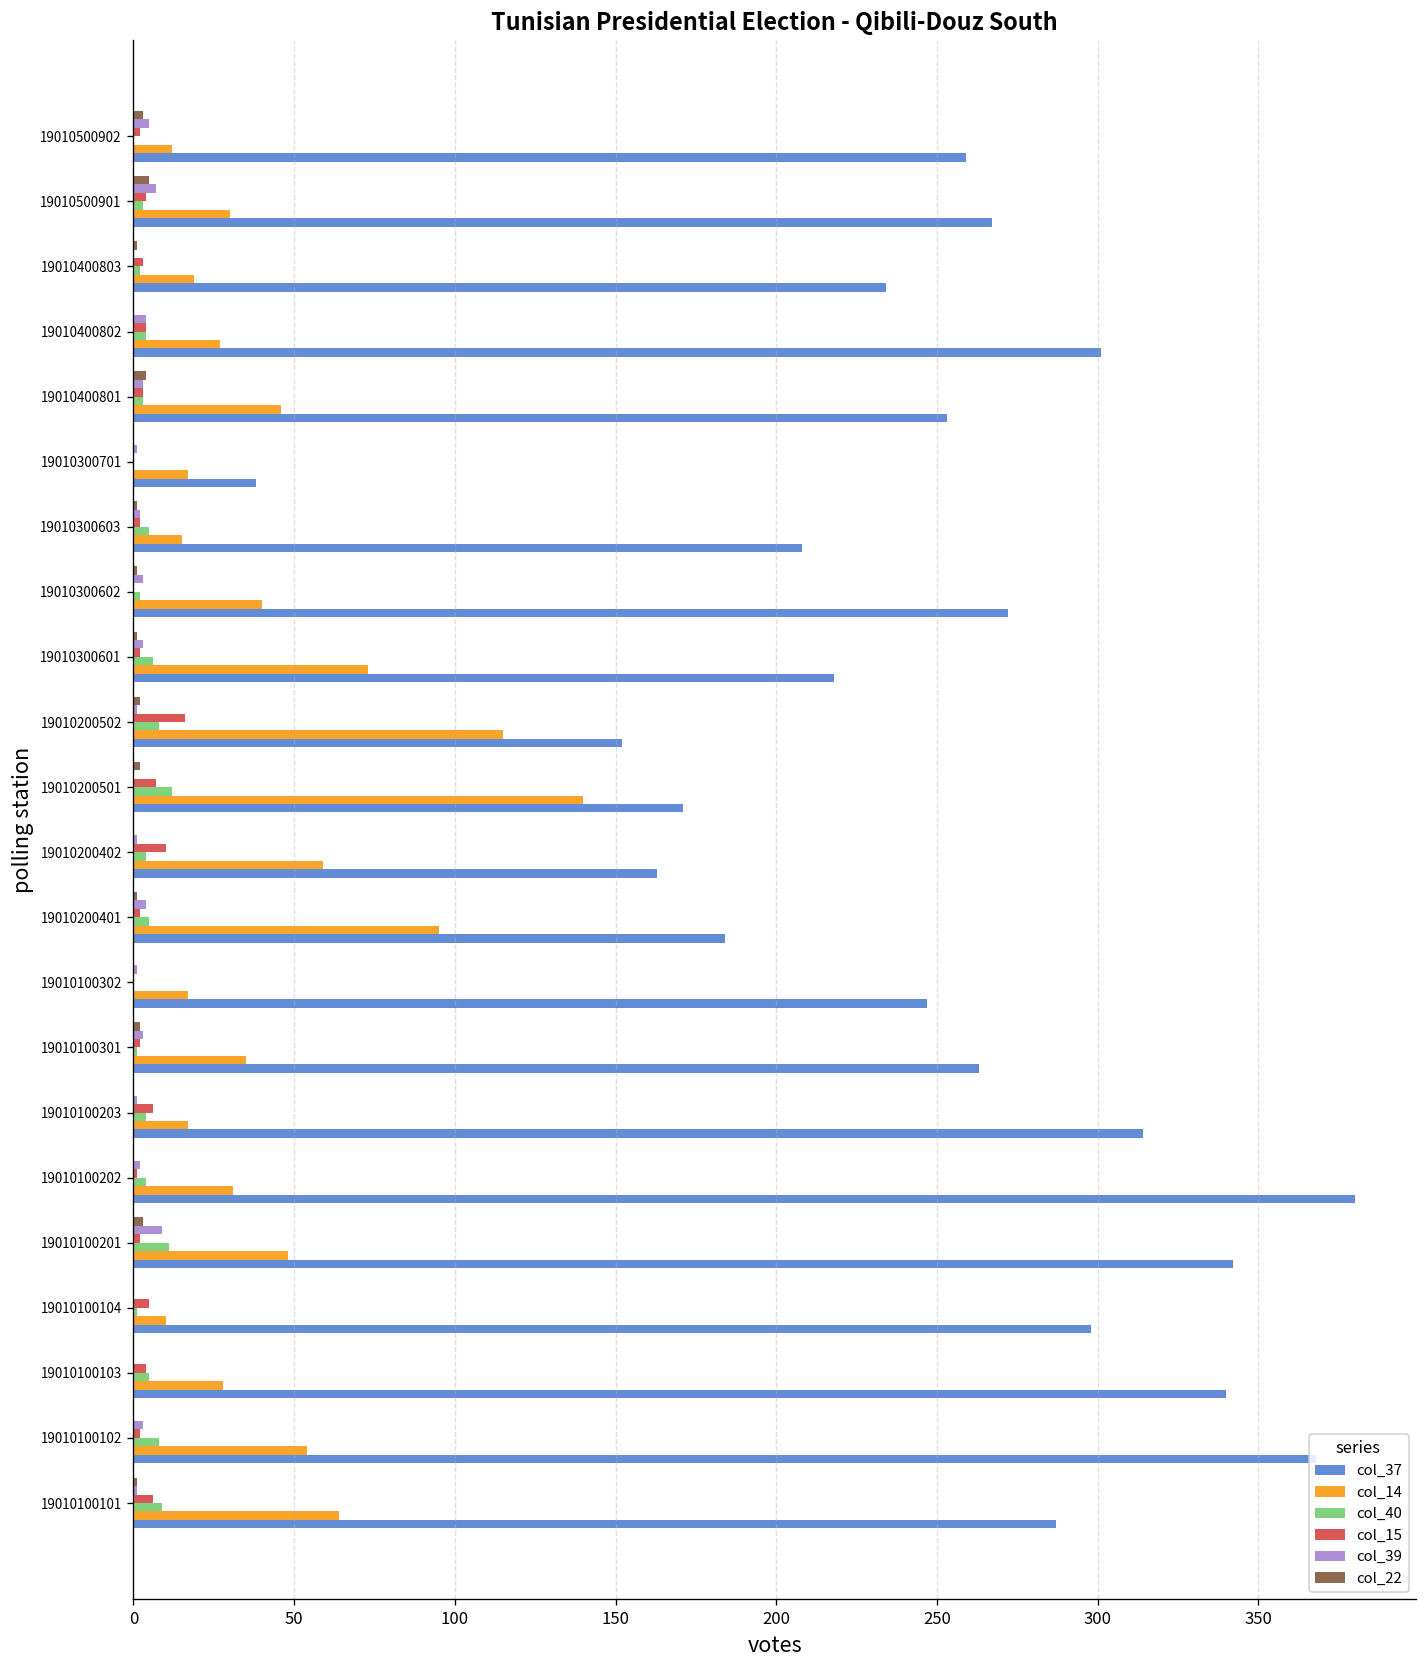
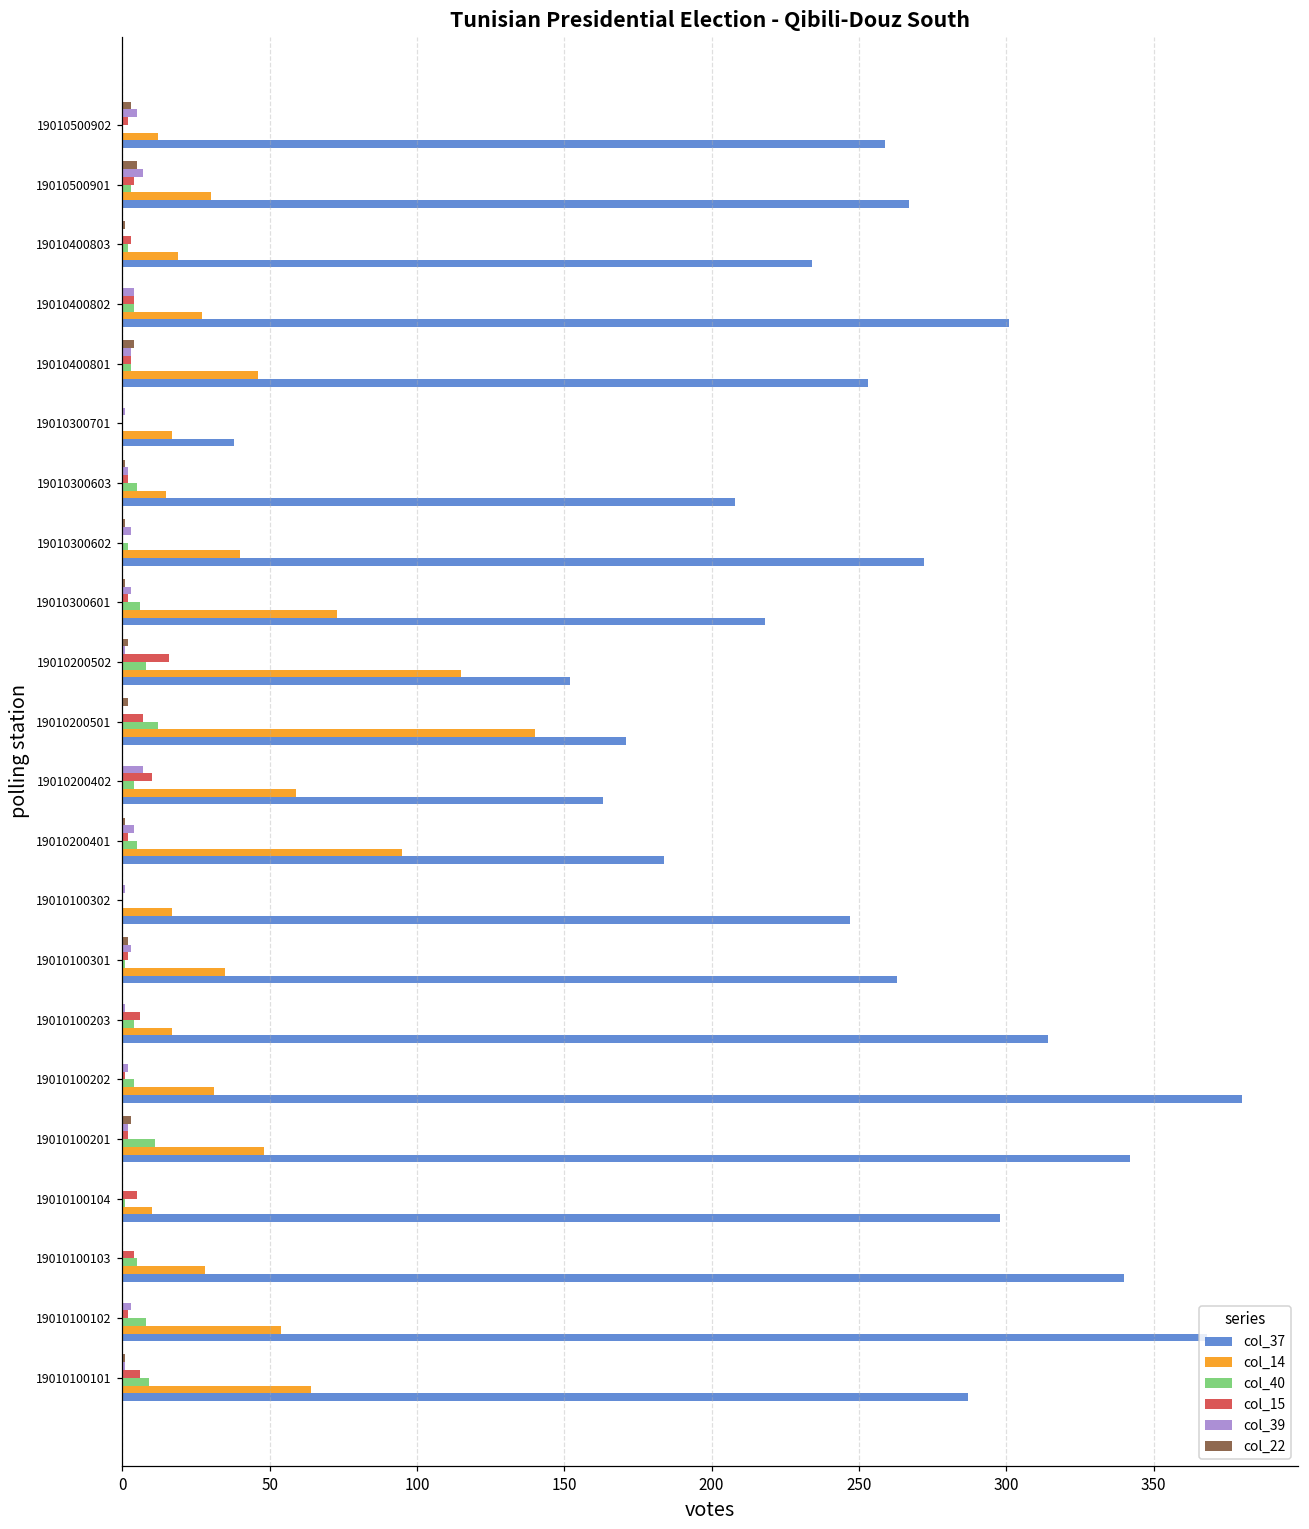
  {
    "col_37": {
      "19010500902": 259,
      "19010500901": 267,
      "19010400803": 234,
      "19010400802": 301,
      "19010400801": 253,
      "19010300701": 38,
      "19010300603": 208,
      "19010300602": 272,
      "19010300601": 218,
      "19010200502": 152,
      "19010200501": 171,
      "19010200402": 163,
      "19010200401": 184,
      "19010100302": 247,
      "19010100301": 263,
      "19010100203": 314,
      "19010100202": 380,
      "19010100201": 342,
      "19010100104": 298,
      "19010100103": 340,
      "19010100101": 287
    },
    "col_14": {
      "19010500902": 12,
      "19010500901": 30,
      "19010400803": 19,
      "19010400802": 27,
      "19010400801": 46,
      "19010300701": 17,
      "19010300603": 15,
      "19010300602": 40,
      "19010300601": 73,
      "19010200502": 115,
      "19010200501": 140,
      "19010200402": 59,
      "19010200401": 95,
      "19010100302": 17,
      "19010100301": 35,
      "19010100203": 17,
      "19010100202": 31,
      "19010100201": 48,
      "19010100104": 10,
      "19010100103": 28,
      "19010100102": 54,
      "19010100101": 64
    },
    "col_40": {
      "19010500902": 0,
      "19010500901": 3,
      "19010400803": 2,
      "19010400802": 4,
      "19010400801": 3,
      "19010300701": 0,
      "19010300603": 5,
      "19010300602": 2,
      "19010300601": 6,
      "19010200502": 8,
      "19010200501": 12,
      "19010200402": 4,
      "19010200401": 5,
      "19010100302": 0,
      "19010100301": 1,
      "19010100203": 4,
      "19010100202": 4,
      "19010100201": 11,
      "19010100104": 1,
      "19010100103": 5,
      "19010100102": 8,
      "19010100101": 9
    },
    "col_15": {
      "19010500902": 2,
      "19010500901": 4,
      "19010400803": 3,
      "19010400802": 4,
      "19010400801": 3,
      "19010300701": 0,
      "19010300603": 2,
      "19010300602": 0,
      "19010300601": 2,
      "19010200502": 16,
      "19010200501": 7,
      "19010200402": 10,
      "19010200401": 2,
      "19010100302": 0,
      "19010100301": 2,
      "19010100203": 6,
      "19010100202": 1,
      "19010100201": 2,
      "19010100104": 5,
      "19010100103": 4,
      "19010100102": 2,
      "19010100101": 6
    },
    "col_39": {
      "19010500902": 5,
      "19010500901": 7,
      "19010400803": 0,
      "19010400802": 4,
      "19010400801": 3,
      "19010300701": 1,
      "19010300603": 2,
      "19010300602": 3,
      "19010300601": 3,
      "19010200502": 1,
      "19010200501": 0,
-     "19010200402": 1,
+     "19010200402": 7,
      "19010200401": 4,
      "19010100302": 1,
      "19010100301": 3,
      "19010100203": 1,
      "19010100202": 2,
-     "19010100201": 9,
+     "19010100201": 2,
      "19010100104": 0,
      "19010100103": 0,
      "19010100102": 3,
      "19010100101": 1
    },
    "col_22": {
      "19010500902": 3,
      "19010500901": 5,
      "19010400803": 1,
      "19010400802": 0,
      "19010400801": 4,
      "19010300701": 0,
      "19010300603": 1,
      "19010300602": 1,
      "19010300601": 1,
      "19010200502": 2,
      "19010200501": 2,
      "19010200402": 0,
      "19010200401": 1,
      "19010100302": 0,
      "19010100301": 2,
      "19010100203": 0,
      "19010100202": 0,
      "19010100201": 3,
      "19010100104": 0,
      "19010100103": 0,
      "19010100102": 0,
      "19010100101": 1
    }
  }
